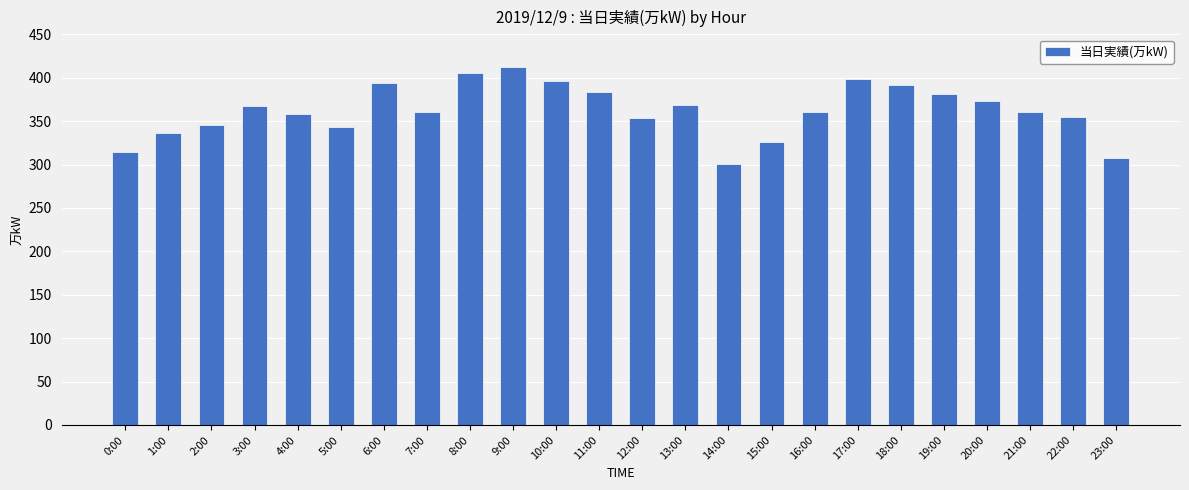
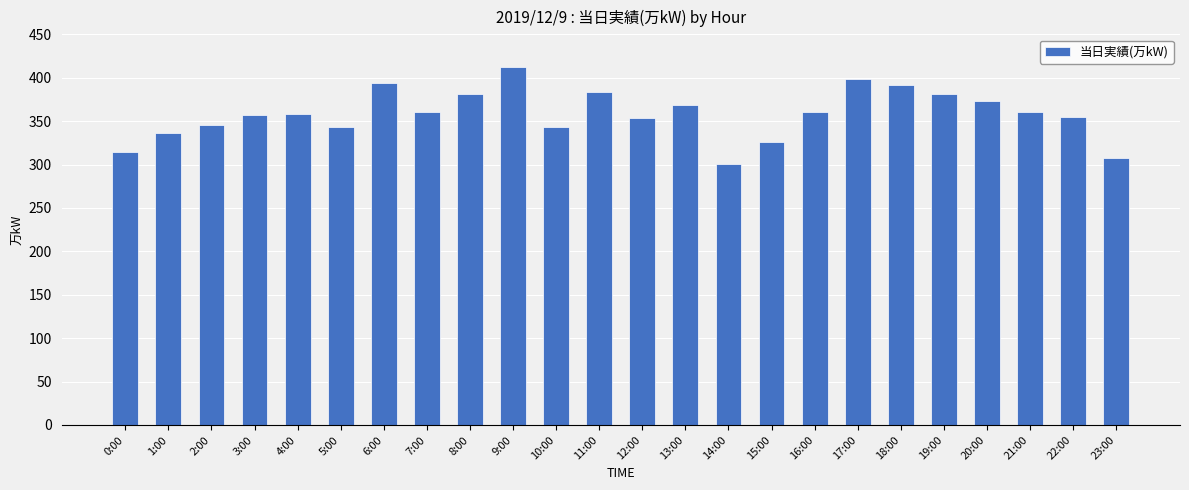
  {
    "0:00": 310,
    "1:00": 340,
    "2:00": 350,
-   "3:00": 370,
+   "3:00": 360,
    "4:00": 360,
    "5:00": 340,
    "6:00": 390,
    "7:00": 360,
-   "8:00": 410,
+   "8:00": 380,
    "9:00": 410,
-   "10:00": 400,
+   "10:00": 340,
    "11:00": 380,
    "12:00": 350,
    "13:00": 370,
    "14:00": 300,
    "15:00": 330,
    "16:00": 360,
    "17:00": 400,
    "18:00": 390,
    "19:00": 380,
    "20:00": 370,
    "21:00": 360,
    "22:00": 360,
    "23:00": 310
  }
